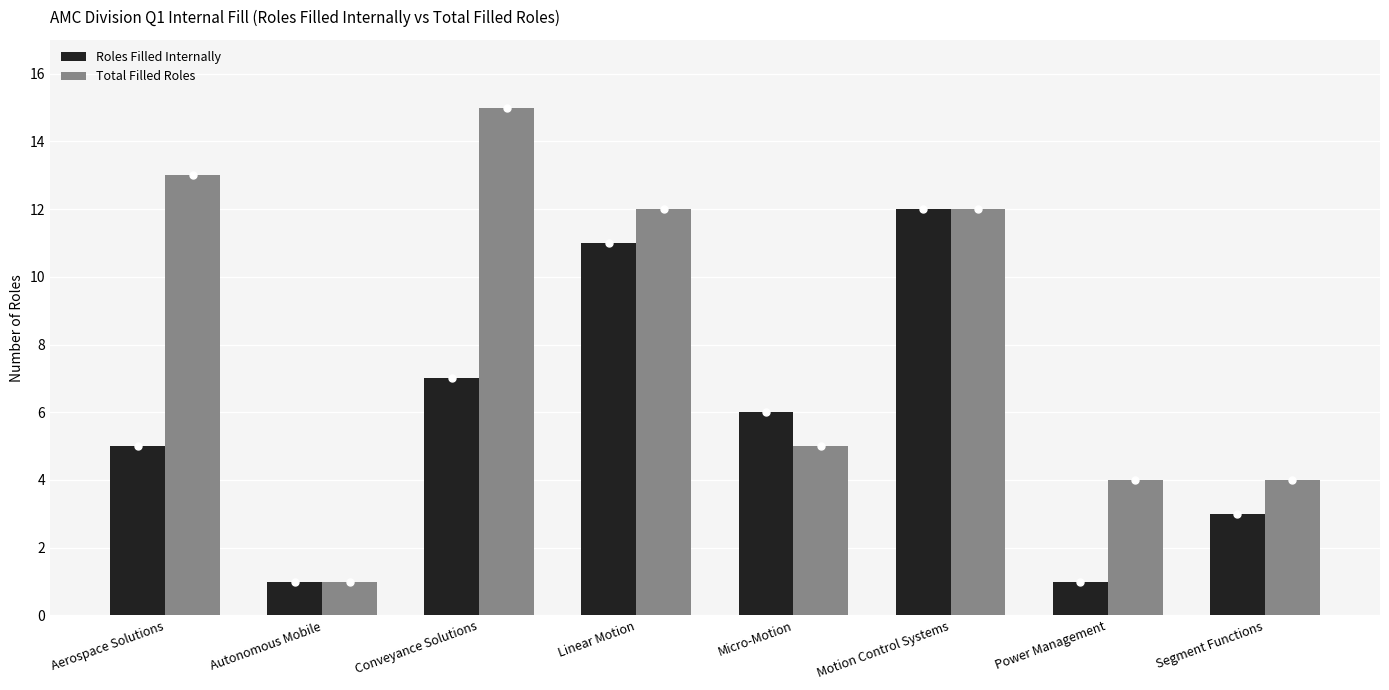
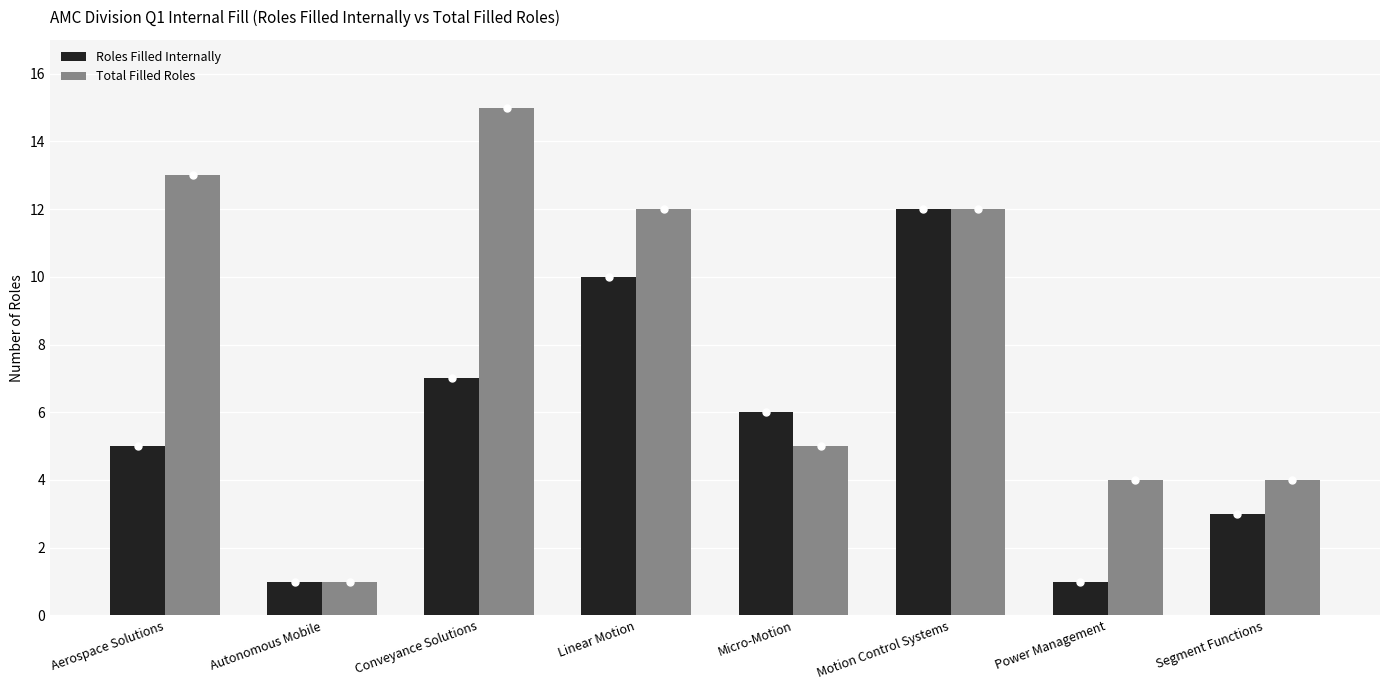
  {
    "Roles Filled Internally": {
      "Aerospace Solutions": 5,
      "Autonomous Mobile": 1,
      "Conveyance Solutions": 7,
-     "Linear Motion": 11,
+     "Linear Motion": 10,
      "Micro-Motion": 6,
      "Motion Control Systems": 12,
      "Power Management": 1,
      "Segment Functions": 3
    },
    "Total Filled Roles": {
      "Aerospace Solutions": 13,
      "Autonomous Mobile": 1,
      "Conveyance Solutions": 15,
      "Linear Motion": 12,
      "Micro-Motion": 5,
      "Motion Control Systems": 12,
      "Power Management": 4,
      "Segment Functions": 4
    }
  }
